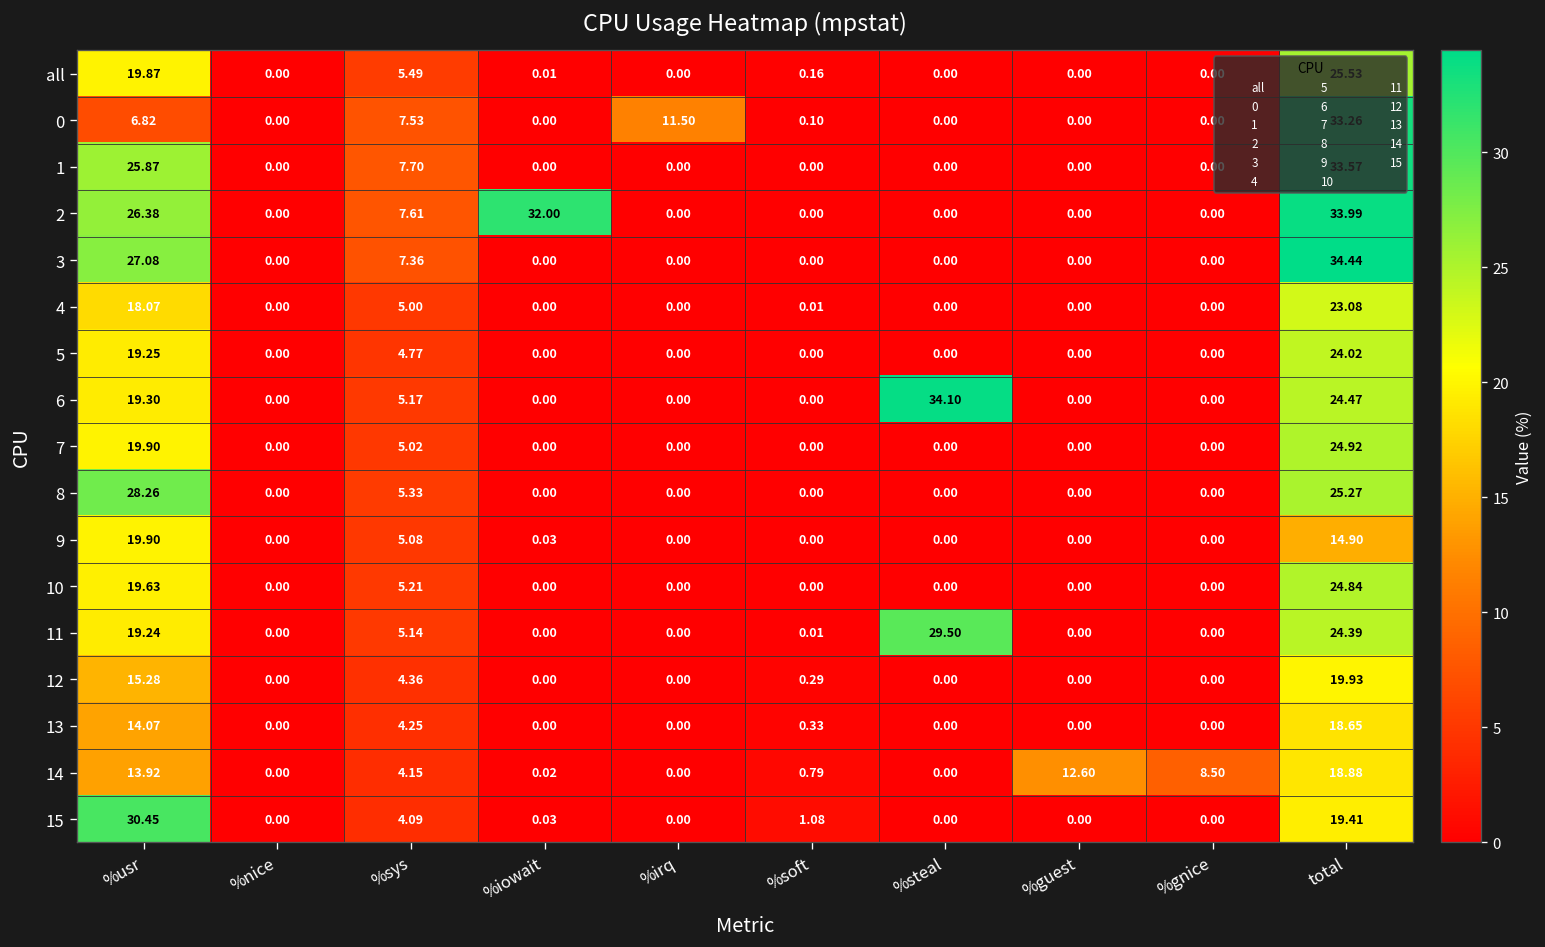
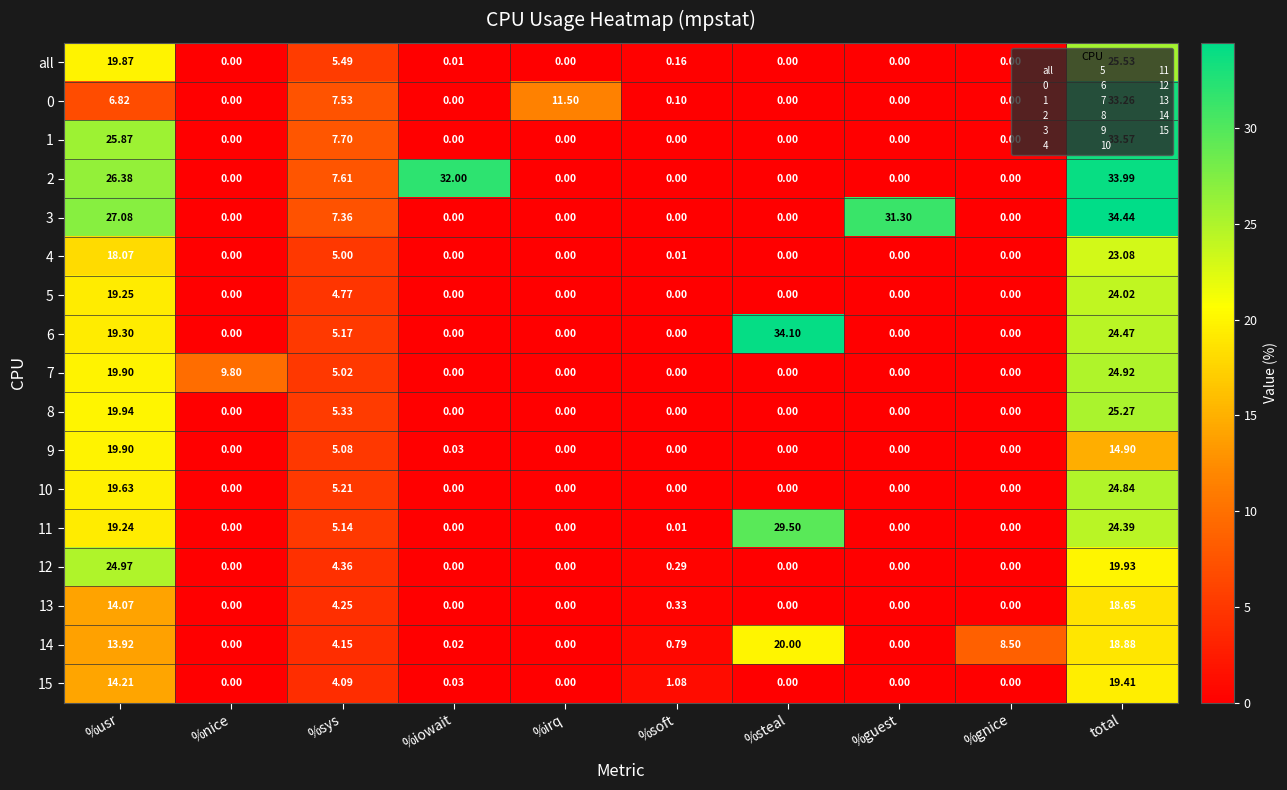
  {
    "all": {
      "%usr": 19.87,
      "%nice": 0.00,
      "%sys": 5.49,
      "%iowait": 0.01,
      "%irq": 0.00,
      "%soft": 0.16,
      "%steal": 0.00,
      "%guest": 0.00
    },
    "0": {
      "%usr": 6.82,
      "%nice": 0.00,
      "%sys": 7.53,
      "%iowait": 0.00,
      "%irq": 11.50,
      "%soft": 0.10,
      "%steal": 0.00,
      "%guest": 0.00
    },
    "1": {
      "%usr": 25.87,
      "%nice": 0.00,
      "%sys": 7.70,
      "%iowait": 0.00,
      "%irq": 0.00,
      "%soft": 0.00,
      "%steal": 0.00,
      "%guest": 0.00
    },
    "2": {
      "%usr": 26.38,
      "%nice": 0.00,
      "%sys": 7.61,
      "%iowait": 32.00,
      "%irq": 0.00,
      "%soft": 0.00,
      "%steal": 0.00,
      "%guest": 0.00,
      "%gnice": 0.00,
      "total": 33.99
    },
    "3": {
      "%usr": 27.08,
      "%nice": 0.00,
      "%sys": 7.36,
      "%iowait": 0.00,
      "%irq": 0.00,
      "%soft": 0.00,
      "%steal": 0.00,
-     "%guest": 0.00,
+     "%guest": 31.30,
      "%gnice": 0.00,
      "total": 34.44
    },
    "4": {
      "%usr": 18.07,
      "%nice": 0.00,
      "%sys": 5.00,
      "%iowait": 0.00,
      "%irq": 0.00,
      "%soft": 0.01,
      "%steal": 0.00,
      "%guest": 0.00,
      "%gnice": 0.00,
      "total": 23.08
    },
    "5": {
      "%usr": 19.25,
      "%nice": 0.00,
      "%sys": 4.77,
      "%iowait": 0.00,
      "%irq": 0.00,
      "%soft": 0.00,
      "%steal": 0.00,
      "%guest": 0.00,
      "%gnice": 0.00,
      "total": 24.02
    },
    "6": {
      "%usr": 19.30,
      "%nice": 0.00,
      "%sys": 5.17,
      "%iowait": 0.00,
      "%irq": 0.00,
      "%soft": 0.00,
      "%steal": 34.10,
      "%guest": 0.00,
      "%gnice": 0.00,
      "total": 24.47
    },
    "7": {
      "%usr": 19.90,
-     "%nice": 0.00,
+     "%nice": 9.80,
      "%sys": 5.02,
      "%iowait": 0.00,
      "%irq": 0.00,
      "%soft": 0.00,
      "%steal": 0.00,
      "%guest": 0.00,
      "%gnice": 0.00,
      "total": 24.92
    },
    "8": {
-     "%usr": 28.26,
+     "%usr": 19.94,
      "%nice": 0.00,
      "%sys": 5.33,
      "%iowait": 0.00,
      "%irq": 0.00,
      "%soft": 0.00,
      "%steal": 0.00,
      "%guest": 0.00,
      "%gnice": 0.00,
      "total": 25.27
    },
    "9": {
      "%usr": 19.90,
      "%nice": 0.00,
      "%sys": 5.08,
      "%iowait": 0.03,
      "%irq": 0.00,
      "%soft": 0.00,
      "%steal": 0.00,
      "%guest": 0.00,
      "%gnice": 0.00,
      "total": 14.90
    },
    "10": {
      "%usr": 19.63,
      "%nice": 0.00,
      "%sys": 5.21,
      "%iowait": 0.00,
      "%irq": 0.00,
      "%soft": 0.00,
      "%steal": 0.00,
      "%guest": 0.00,
      "%gnice": 0.00,
      "total": 24.84
    },
    "11": {
      "%usr": 19.24,
      "%nice": 0.00,
      "%sys": 5.14,
      "%iowait": 0.00,
      "%irq": 0.00,
      "%soft": 0.01,
      "%steal": 29.50,
      "%guest": 0.00,
      "%gnice": 0.00,
      "total": 24.39
    },
    "12": {
-     "%usr": 15.28,
+     "%usr": 24.97,
      "%nice": 0.00,
      "%sys": 4.36,
      "%iowait": 0.00,
      "%irq": 0.00,
      "%soft": 0.29,
      "%steal": 0.00,
      "%guest": 0.00,
      "%gnice": 0.00,
      "total": 19.93
    },
    "13": {
      "%usr": 14.07,
      "%nice": 0.00,
      "%sys": 4.25,
      "%iowait": 0.00,
      "%irq": 0.00,
      "%soft": 0.33,
      "%steal": 0.00,
      "%guest": 0.00,
      "%gnice": 0.00,
      "total": 18.65
    },
    "14": {
      "%usr": 13.92,
      "%nice": 0.00,
      "%sys": 4.15,
      "%iowait": 0.02,
      "%irq": 0.00,
      "%soft": 0.79,
-     "%steal": 0.00,
-     "%guest": 12.60,
+     "%steal": 20.00,
+     "%guest": 0.00,
      "%gnice": 8.50,
      "total": 18.88
    },
    "15": {
-     "%usr": 30.45,
+     "%usr": 14.21,
      "%nice": 0.00,
      "%sys": 4.09,
      "%iowait": 0.03,
      "%irq": 0.00,
      "%soft": 1.08,
      "%steal": 0.00,
      "%guest": 0.00,
      "%gnice": 0.00,
      "total": 19.41
    }
  }
